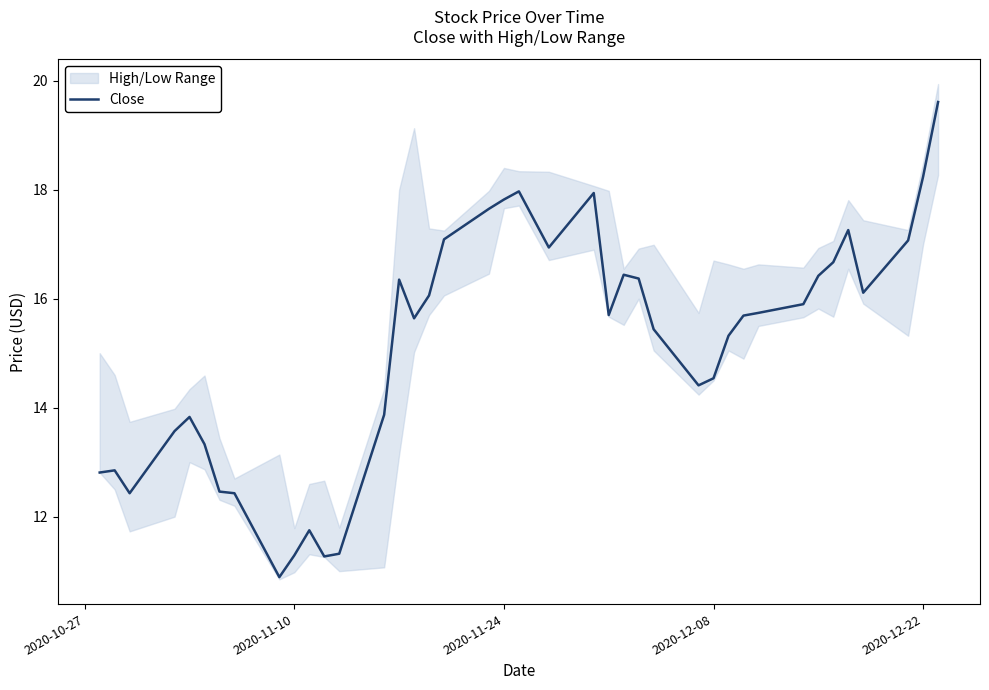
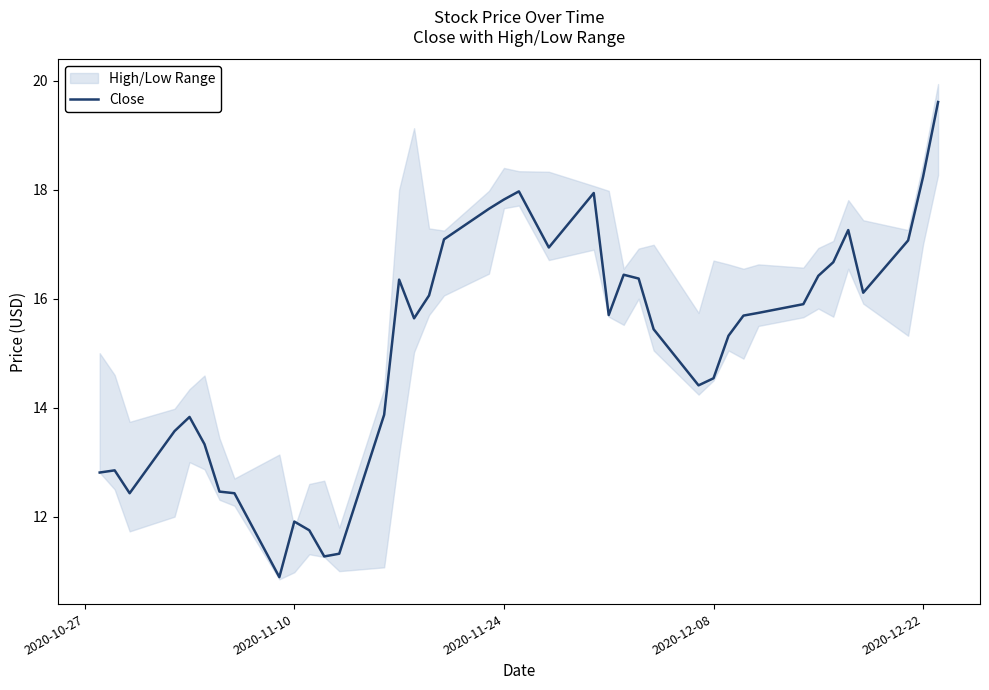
  {
    "Close": {
-     "2020-11-10": 11.3,
+     "2020-11-10": 11.9,
      "2020-11-24": 17.8,
      "2020-12-08": 14.5,
      "2020-12-22": 18.2
    }
  }
